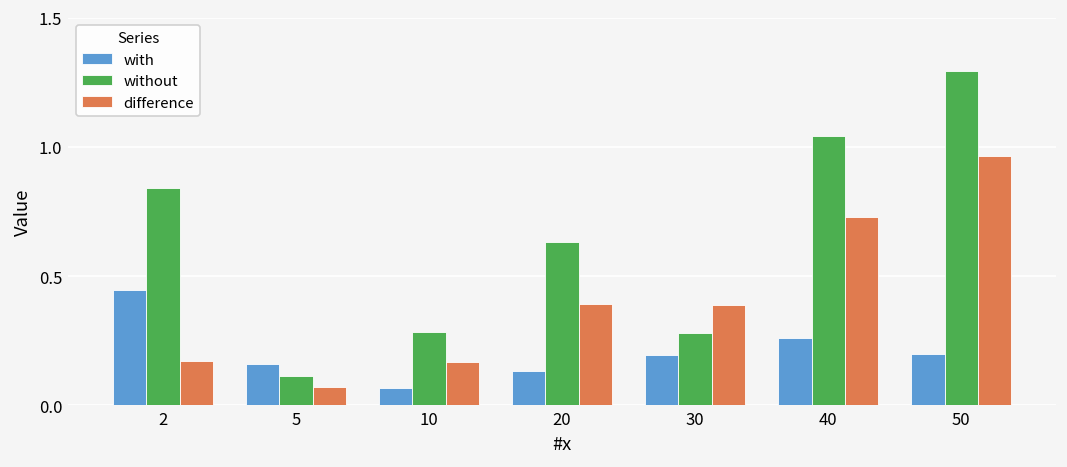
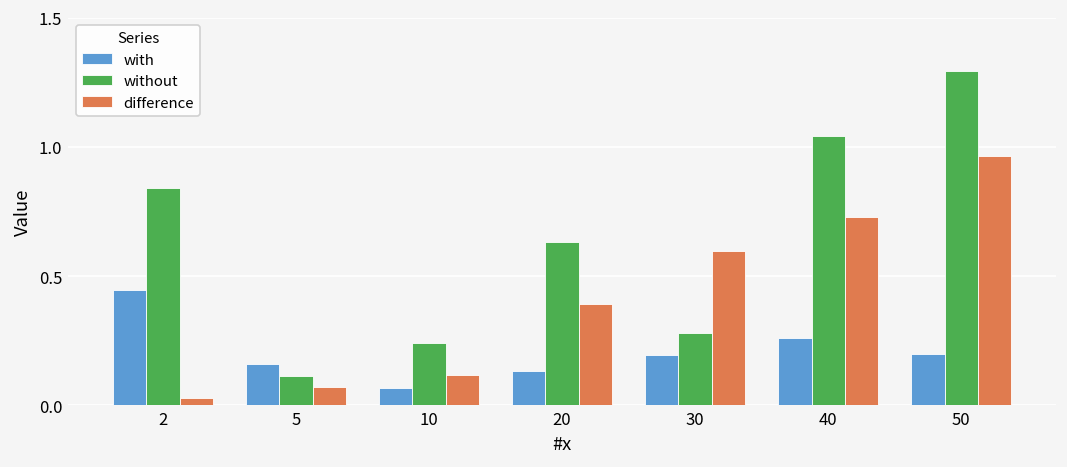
  {
    "with": {
      "2": 0.45,
      "5": 0.16,
      "10": 0.07,
      "20": 0.13,
      "30": 0.20,
      "40": 0.26,
      "50": 0.20
    },
    "without": {
      "2": 0.84,
      "5": 0.11,
-     "10": 0.28,
+     "10": 0.24,
      "20": 0.63,
      "30": 0.28,
      "40": 1.04,
      "50": 1.29
    },
    "difference": {
-     "2": 0.17,
+     "2": 0.03,
      "5": 0.07,
-     "10": 0.17,
+     "10": 0.12,
      "20": 0.39,
-     "30": 0.39,
+     "30": 0.60,
      "40": 0.73,
      "50": 0.96
    }
  }
